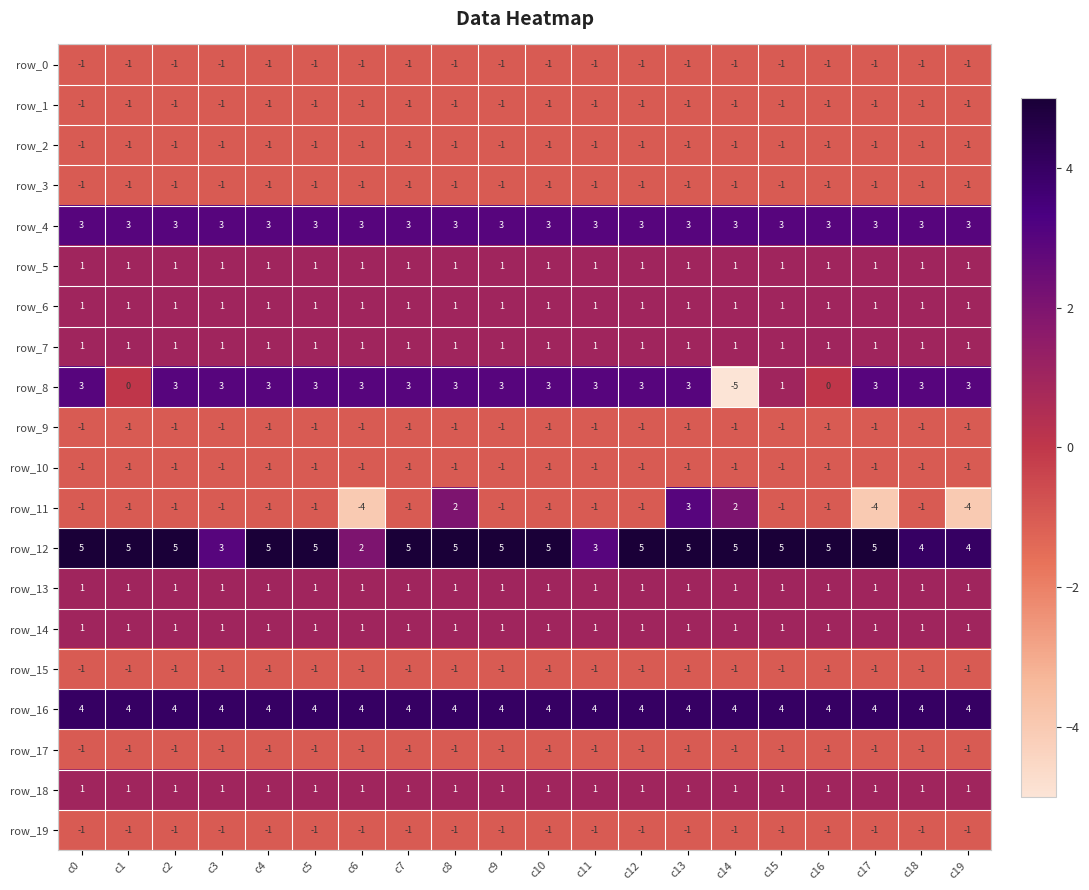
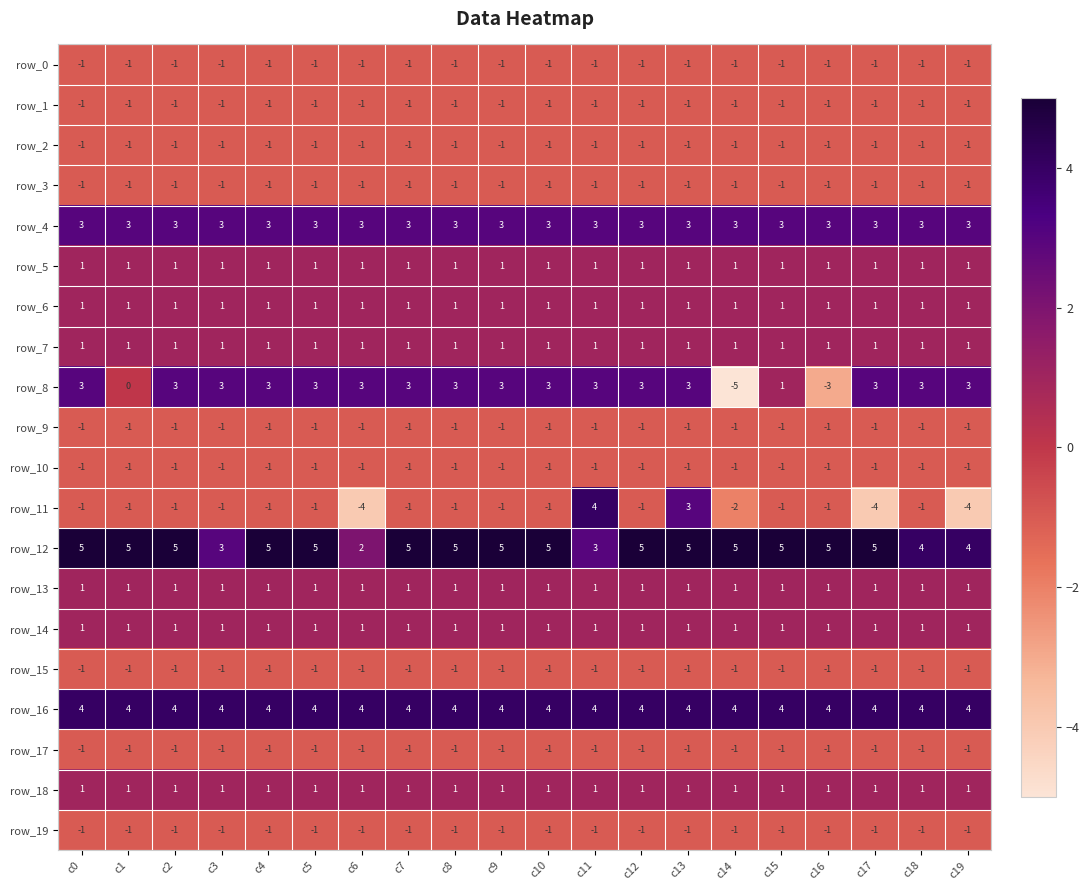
  {
    "row_8": {
      "c0": 3,
      "c1": 0,
      "c2": 3,
      "c3": 3,
      "c4": 3,
      "c5": 3,
      "c6": 3,
      "c7": 3,
      "c8": 3,
      "c9": 3,
      "c10": 3,
      "c11": 3,
      "c12": 3,
      "c13": 3,
      "c14": -5,
      "c15": 1,
-     "c16": 0,
+     "c16": -3,
      "c17": 3,
      "c18": 3,
      "c19": 3
    },
    "row_11": {
      "c0": -1,
      "c1": -1,
      "c2": -1,
      "c3": -1,
      "c4": -1,
      "c5": -1,
      "c6": -4,
      "c7": -1,
-     "c8": 2,
+     "c8": -1,
      "c9": -1,
      "c10": -1,
-     "c11": -1,
+     "c11": 4,
      "c12": -1,
      "c13": 3,
-     "c14": 2,
+     "c14": -2,
      "c15": -1,
      "c16": -1,
      "c17": -4,
      "c18": -1,
      "c19": -4
    }
  }
